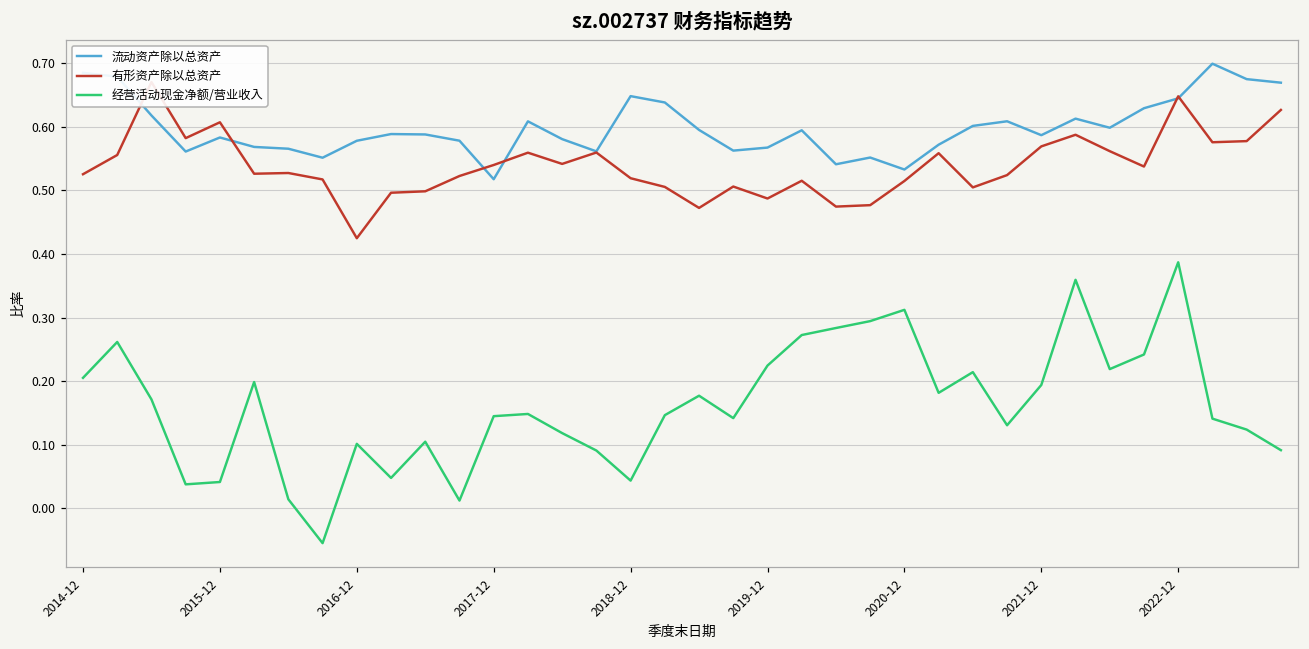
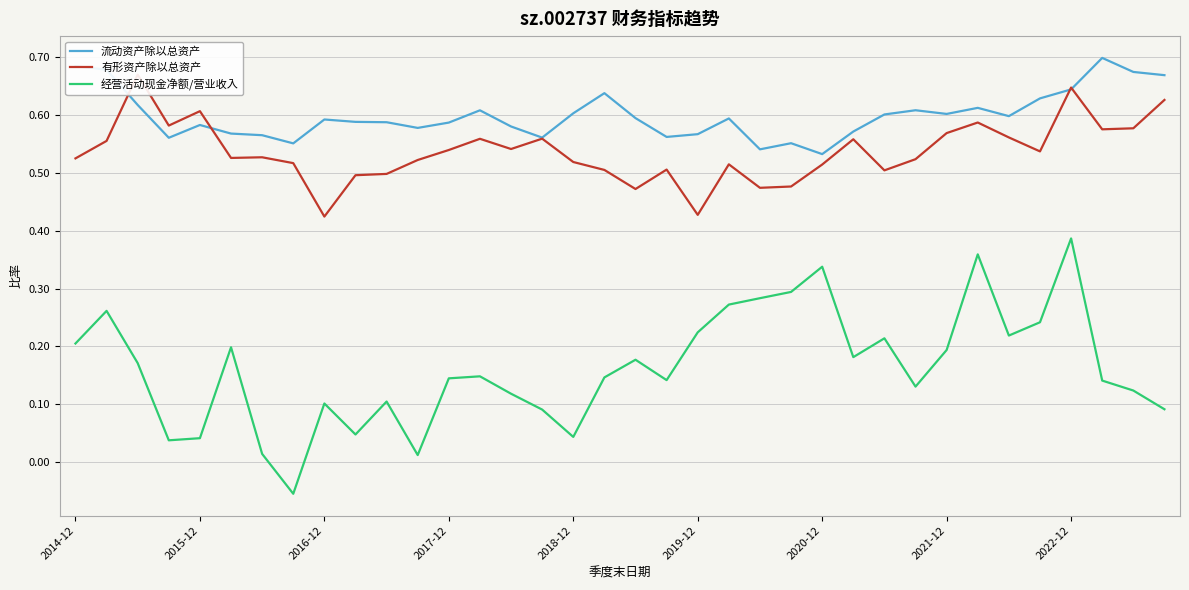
  {
    "流动资产除以总资产": {
      "2015-12": 0.58,
-     "2016-12": 0.58,
-     "2017-12": 0.52,
-     "2018-12": 0.65,
+     "2016-12": 0.59,
+     "2017-12": 0.59,
+     "2018-12": 0.60,
      "2019-12": 0.57,
      "2020-12": 0.53,
-     "2021-12": 0.59
+     "2021-12": 0.60
    },
    "有形资产除以总资产": {
      "2014-12": 0.53,
      "2015-12": 0.61,
      "2016-12": 0.42,
      "2017-12": 0.54,
      "2018-12": 0.52,
-     "2019-12": 0.49,
+     "2019-12": 0.43,
      "2020-12": 0.51,
      "2021-12": 0.57
    },
    "经营活动现金净额/营业收入": {
      "2014-12": 0.21,
      "2015-12": 0.04,
      "2016-12": 0.10,
      "2017-12": 0.14,
      "2018-12": 0.04,
      "2019-12": 0.22,
-     "2020-12": 0.31,
+     "2020-12": 0.34,
      "2021-12": 0.19,
      "2022-12": 0.39
    }
  }
